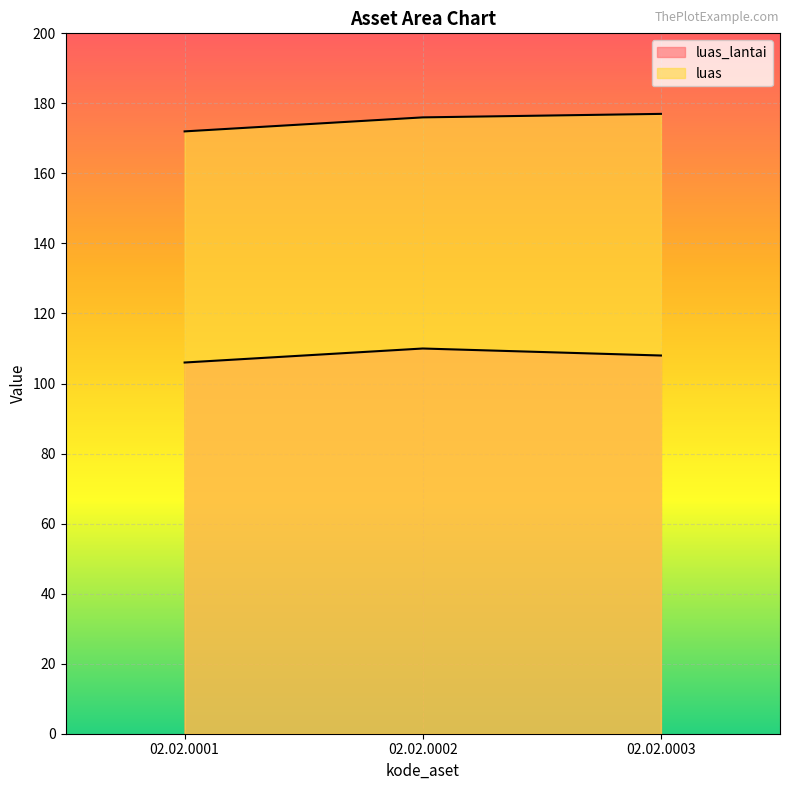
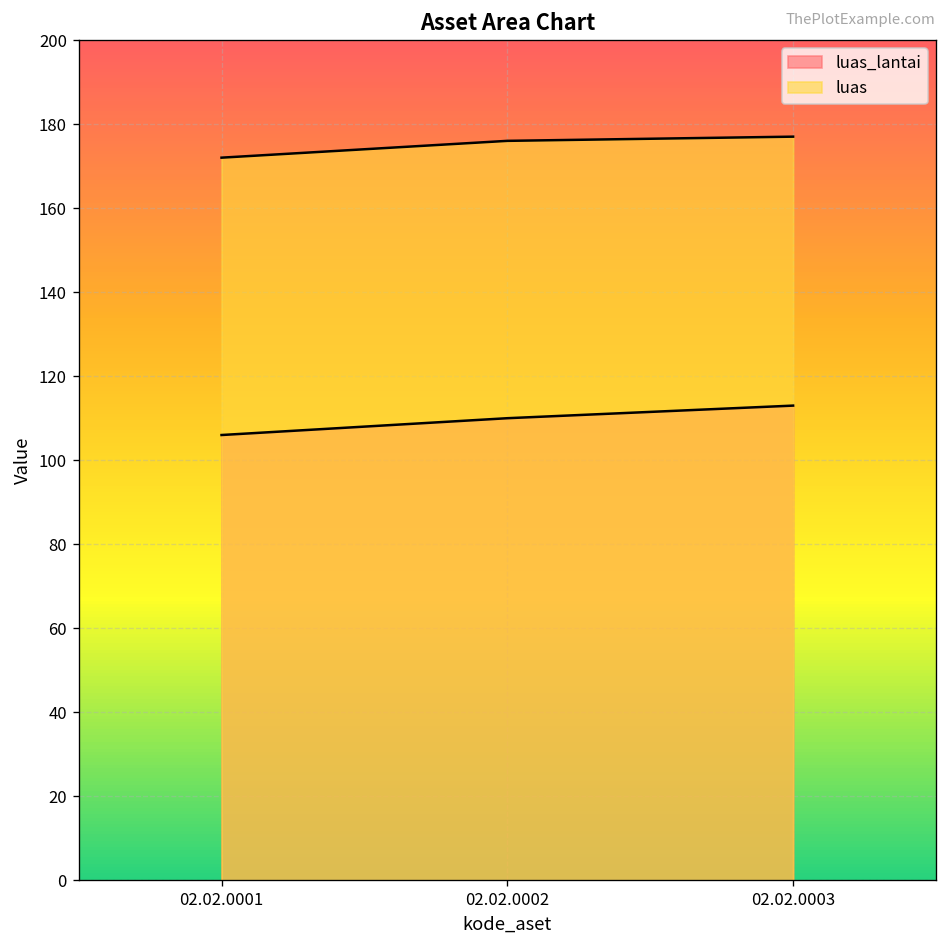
  {
    "luas_lantai": {
      "02.02.0001": 106,
      "02.02.0002": 110,
-     "02.02.0003": 108
+     "02.02.0003": 113
    },
    "luas": {
      "02.02.0001": 172,
      "02.02.0002": 176,
      "02.02.0003": 177
    }
  }
